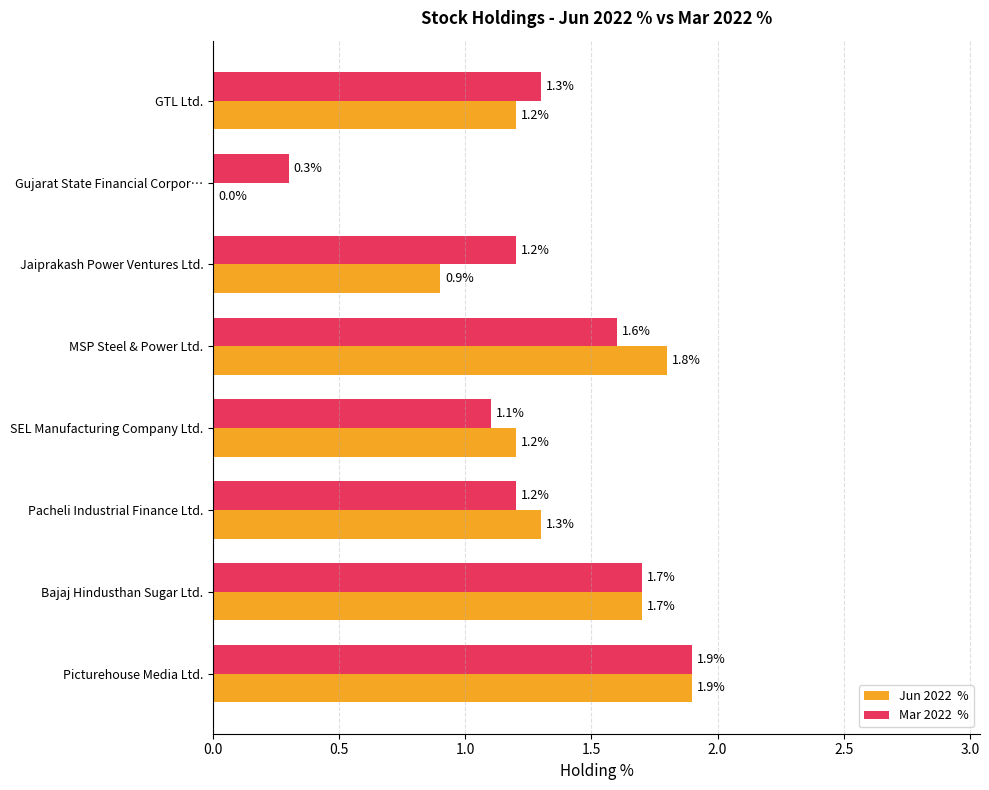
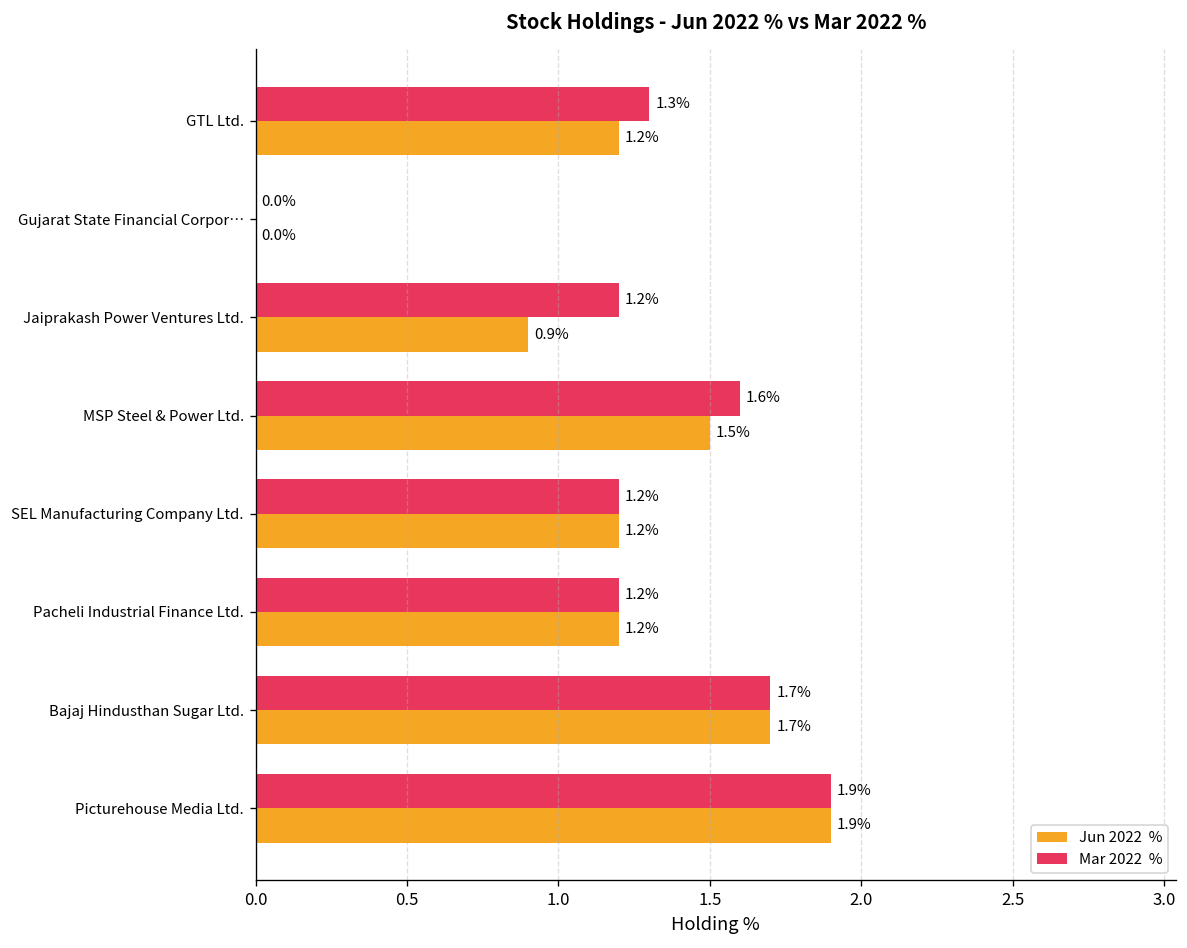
  {
    "Jun 2022 %": {
      "GTL Ltd.": "1.2%",
      "Gujarat State Financial Corpor…": "0.0%",
      "Jaiprakash Power Ventures Ltd.": "0.9%",
-     "MSP Steel & Power Ltd.": "1.8%",
+     "MSP Steel & Power Ltd.": "1.5%",
      "SEL Manufacturing Company Ltd.": "1.2%",
-     "Pacheli Industrial Finance Ltd.": "1.3%",
+     "Pacheli Industrial Finance Ltd.": "1.2%",
      "Bajaj Hindusthan Sugar Ltd.": "1.7%",
      "Picturehouse Media Ltd.": "1.9%"
    },
    "Mar 2022 %": {
      "GTL Ltd.": "1.3%",
-     "Gujarat State Financial Corpor…": "0.3%",
+     "Gujarat State Financial Corpor…": "0.0%",
      "Jaiprakash Power Ventures Ltd.": "1.2%",
      "MSP Steel & Power Ltd.": "1.6%",
-     "SEL Manufacturing Company Ltd.": "1.1%",
+     "SEL Manufacturing Company Ltd.": "1.2%",
      "Pacheli Industrial Finance Ltd.": "1.2%",
      "Bajaj Hindusthan Sugar Ltd.": "1.7%",
      "Picturehouse Media Ltd.": "1.9%"
    }
  }
